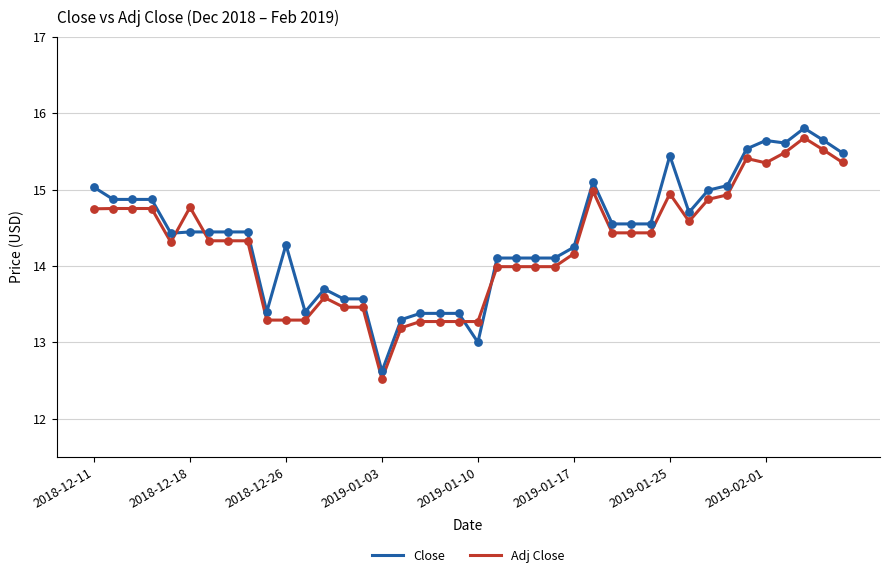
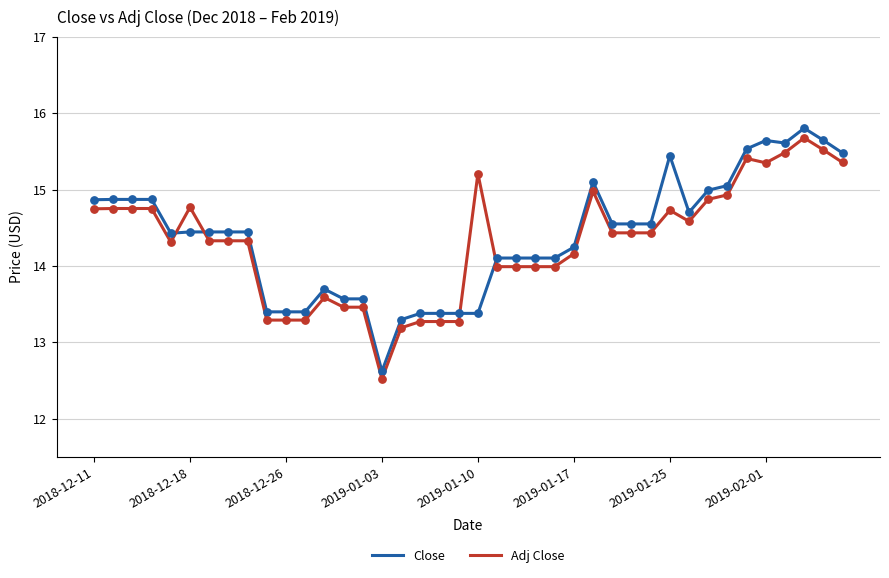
  {
    "Close": {
-     "2018-12-11": 15.0,
+     "2018-12-11": 14.9,
      "2018-12-18": 14.4,
-     "2018-12-26": 14.3,
+     "2018-12-26": 13.4,
      "2019-01-03": 12.6,
-     "2019-01-10": 13.0,
+     "2019-01-10": 13.4,
      "2019-01-17": 14.2,
      "2019-01-25": 15.4,
      "2019-02-01": 15.6
    },
    "Adj Close": {
      "2018-12-11": 14.7,
      "2018-12-18": 14.8,
      "2018-12-26": 13.3,
      "2019-01-03": 12.5,
-     "2019-01-10": 13.3,
+     "2019-01-10": 15.2,
      "2019-01-17": 14.2,
-     "2019-01-25": 14.9,
+     "2019-01-25": 14.7,
      "2019-02-01": 15.4
    }
  }
